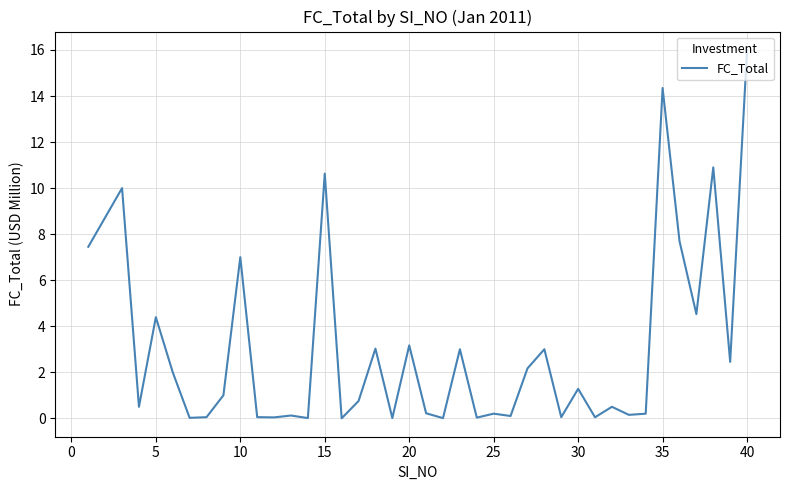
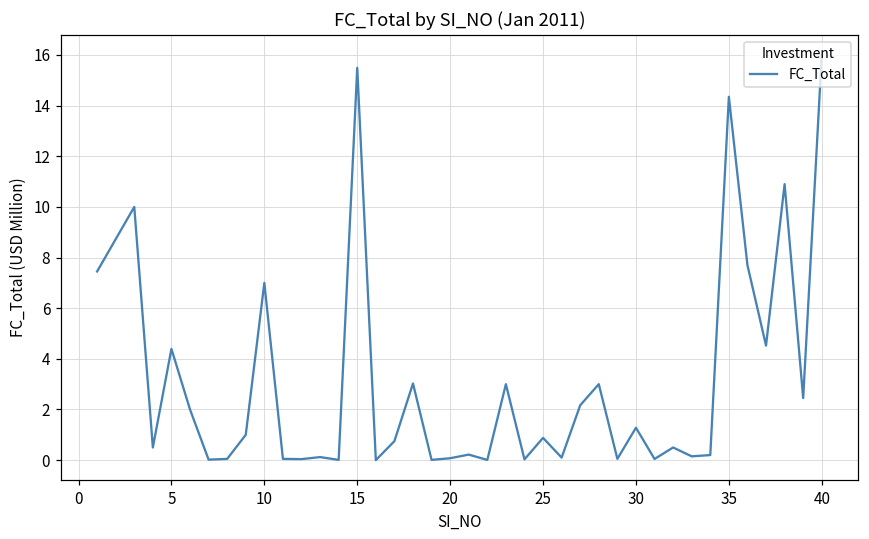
  {
    "5": 4.4,
    "10": 7.0,
-   "15": 10.6,
-   "20": 3.2,
-   "25": 0.2,
+   "15": 15.5,
+   "20": 0.1,
+   "25": 0.9,
    "30": 1.3,
    "35": 14.3
  }
